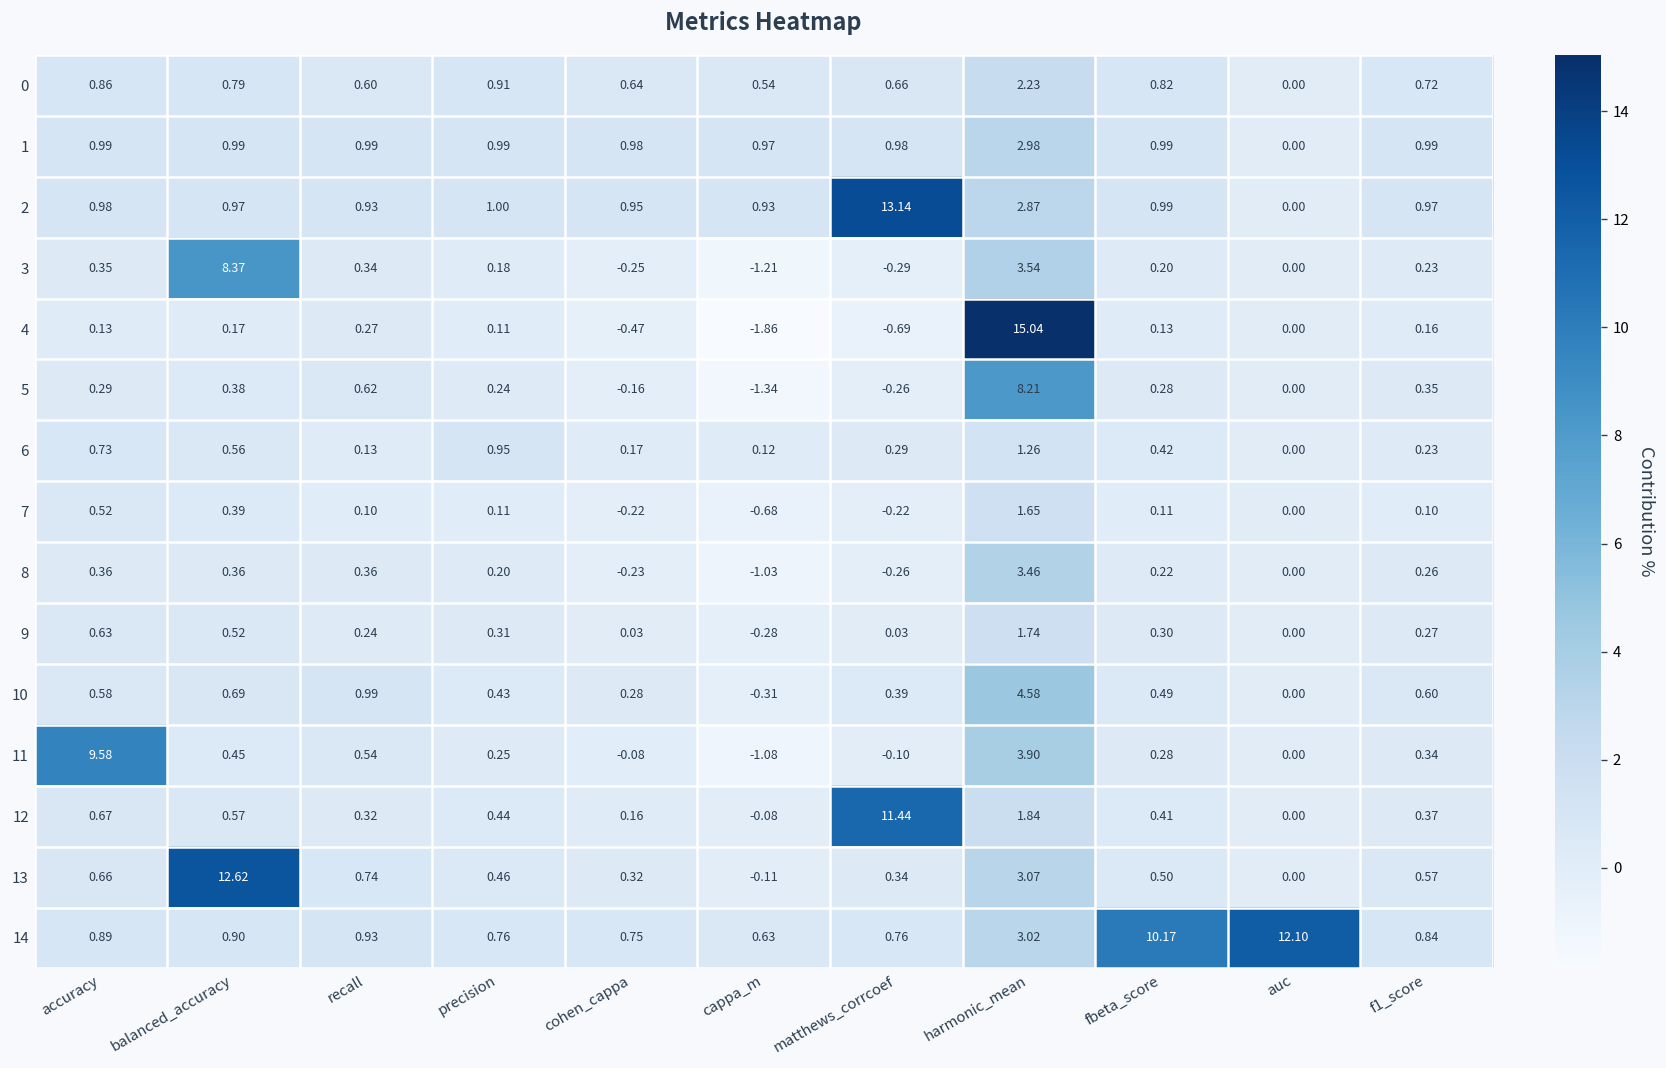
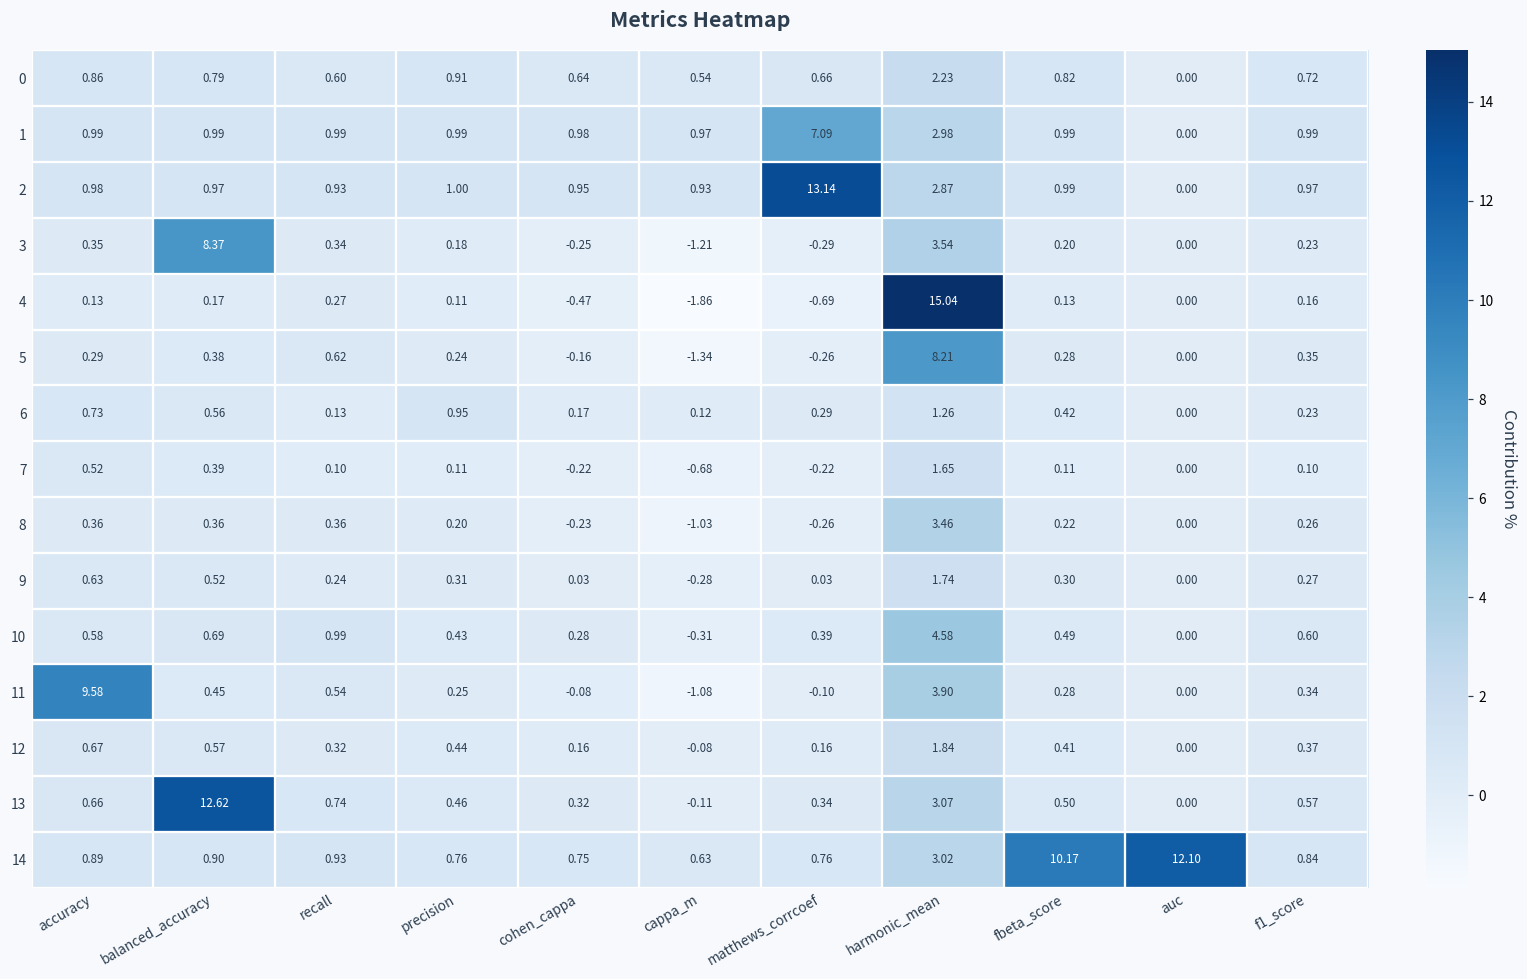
  {
    "0": {
      "accuracy": 0.86,
      "balanced_accuracy": 0.79,
      "recall": 0.60,
      "precision": 0.91,
      "cohen_cappa": 0.64,
      "cappa_m": 0.54,
      "matthews_corrcoef": 0.66,
      "harmonic_mean": 2.23,
      "fbeta_score": 0.82,
      "auc": 0.00,
      "f1_score": 0.72
    },
    "1": {
      "accuracy": 0.99,
      "balanced_accuracy": 0.99,
      "recall": 0.99,
      "precision": 0.99,
      "cohen_cappa": 0.98,
      "cappa_m": 0.97,
-     "matthews_corrcoef": 0.98,
+     "matthews_corrcoef": 7.09,
      "harmonic_mean": 2.98,
      "fbeta_score": 0.99,
      "auc": 0.00,
      "f1_score": 0.99
    },
    "2": {
      "accuracy": 0.98,
      "balanced_accuracy": 0.97,
      "recall": 0.93,
      "precision": 1.00,
      "cohen_cappa": 0.95,
      "cappa_m": 0.93,
      "matthews_corrcoef": 13.14,
      "harmonic_mean": 2.87,
      "fbeta_score": 0.99,
      "auc": 0.00,
      "f1_score": 0.97
    },
    "3": {
      "accuracy": 0.35,
      "balanced_accuracy": 8.37,
      "recall": 0.34,
      "precision": 0.18,
      "cohen_cappa": -0.25,
      "cappa_m": -1.21,
      "matthews_corrcoef": -0.29,
      "harmonic_mean": 3.54,
      "fbeta_score": 0.20,
      "auc": 0.00,
      "f1_score": 0.23
    },
    "4": {
      "accuracy": 0.13,
      "balanced_accuracy": 0.17,
      "recall": 0.27,
      "precision": 0.11,
      "cohen_cappa": -0.47,
      "cappa_m": -1.86,
      "matthews_corrcoef": -0.69,
      "harmonic_mean": 15.04,
      "fbeta_score": 0.13,
      "auc": 0.00,
      "f1_score": 0.16
    },
    "5": {
      "accuracy": 0.29,
      "balanced_accuracy": 0.38,
      "recall": 0.62,
      "precision": 0.24,
      "cohen_cappa": -0.16,
      "cappa_m": -1.34,
      "matthews_corrcoef": -0.26,
      "harmonic_mean": 8.21,
      "fbeta_score": 0.28,
      "auc": 0.00,
      "f1_score": 0.35
    },
    "6": {
      "accuracy": 0.73,
      "balanced_accuracy": 0.56,
      "recall": 0.13,
      "precision": 0.95,
      "cohen_cappa": 0.17,
      "cappa_m": 0.12,
      "matthews_corrcoef": 0.29,
      "harmonic_mean": 1.26,
      "fbeta_score": 0.42,
      "auc": 0.00,
      "f1_score": 0.23
    },
    "7": {
      "accuracy": 0.52,
      "balanced_accuracy": 0.39,
      "recall": 0.10,
      "precision": 0.11,
      "cohen_cappa": -0.22,
      "cappa_m": -0.68,
      "matthews_corrcoef": -0.22,
      "harmonic_mean": 1.65,
      "fbeta_score": 0.11,
      "auc": 0.00,
      "f1_score": 0.10
    },
    "8": {
      "accuracy": 0.36,
      "balanced_accuracy": 0.36,
      "recall": 0.36,
      "precision": 0.20,
      "cohen_cappa": -0.23,
      "cappa_m": -1.03,
      "matthews_corrcoef": -0.26,
      "harmonic_mean": 3.46,
      "fbeta_score": 0.22,
      "auc": 0.00,
      "f1_score": 0.26
    },
    "9": {
      "accuracy": 0.63,
      "balanced_accuracy": 0.52,
      "recall": 0.24,
      "precision": 0.31,
      "cohen_cappa": 0.03,
      "cappa_m": -0.28,
      "matthews_corrcoef": 0.03,
      "harmonic_mean": 1.74,
      "fbeta_score": 0.30,
      "auc": 0.00,
      "f1_score": 0.27
    },
    "10": {
      "accuracy": 0.58,
      "balanced_accuracy": 0.69,
      "recall": 0.99,
      "precision": 0.43,
      "cohen_cappa": 0.28,
      "cappa_m": -0.31,
      "matthews_corrcoef": 0.39,
      "harmonic_mean": 4.58,
      "fbeta_score": 0.49,
      "auc": 0.00,
      "f1_score": 0.60
    },
    "11": {
      "accuracy": 9.58,
      "balanced_accuracy": 0.45,
      "recall": 0.54,
      "precision": 0.25,
      "cohen_cappa": -0.08,
      "cappa_m": -1.08,
      "matthews_corrcoef": -0.10,
      "harmonic_mean": 3.90,
      "fbeta_score": 0.28,
      "auc": 0.00,
      "f1_score": 0.34
    },
    "12": {
      "accuracy": 0.67,
      "balanced_accuracy": 0.57,
      "recall": 0.32,
      "precision": 0.44,
      "cohen_cappa": 0.16,
      "cappa_m": -0.08,
-     "matthews_corrcoef": 11.44,
+     "matthews_corrcoef": 0.16,
      "harmonic_mean": 1.84,
      "fbeta_score": 0.41,
      "auc": 0.00,
      "f1_score": 0.37
    },
    "13": {
      "accuracy": 0.66,
      "balanced_accuracy": 12.62,
      "recall": 0.74,
      "precision": 0.46,
      "cohen_cappa": 0.32,
      "cappa_m": -0.11,
      "matthews_corrcoef": 0.34,
      "harmonic_mean": 3.07,
      "fbeta_score": 0.50,
      "auc": 0.00,
      "f1_score": 0.57
    },
    "14": {
      "accuracy": 0.89,
      "balanced_accuracy": 0.90,
      "recall": 0.93,
      "precision": 0.76,
      "cohen_cappa": 0.75,
      "cappa_m": 0.63,
      "matthews_corrcoef": 0.76,
      "harmonic_mean": 3.02,
      "fbeta_score": 10.17,
      "auc": 12.10,
      "f1_score": 0.84
    }
  }
